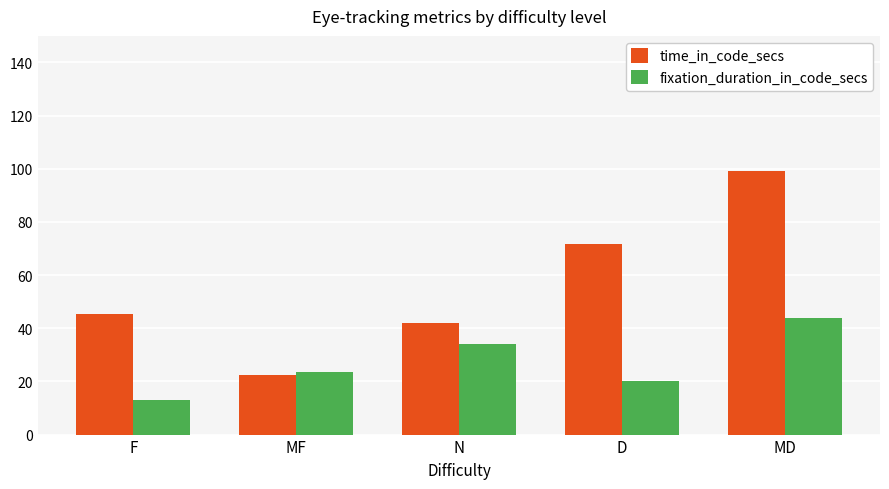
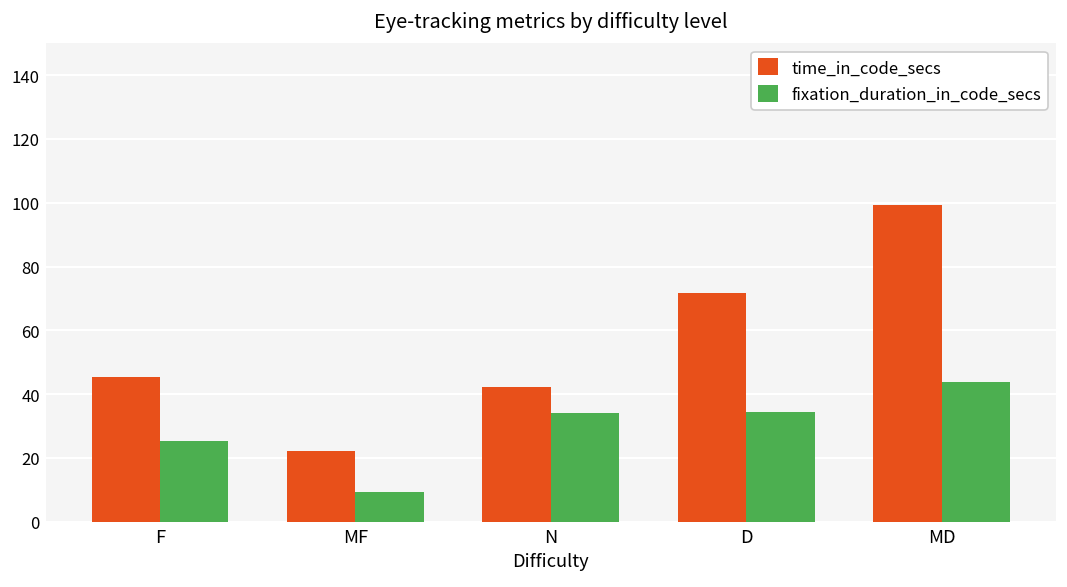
  {
    "time_in_code_secs": {
      "F": 45,
      "MF": 22,
      "N": 42,
      "D": 72,
      "MD": 99
    },
    "fixation_duration_in_code_secs": {
-     "F": 13,
-     "MF": 23,
+     "F": 25,
+     "MF": 9,
      "N": 34,
-     "D": 20,
+     "D": 34,
      "MD": 44
    }
  }
